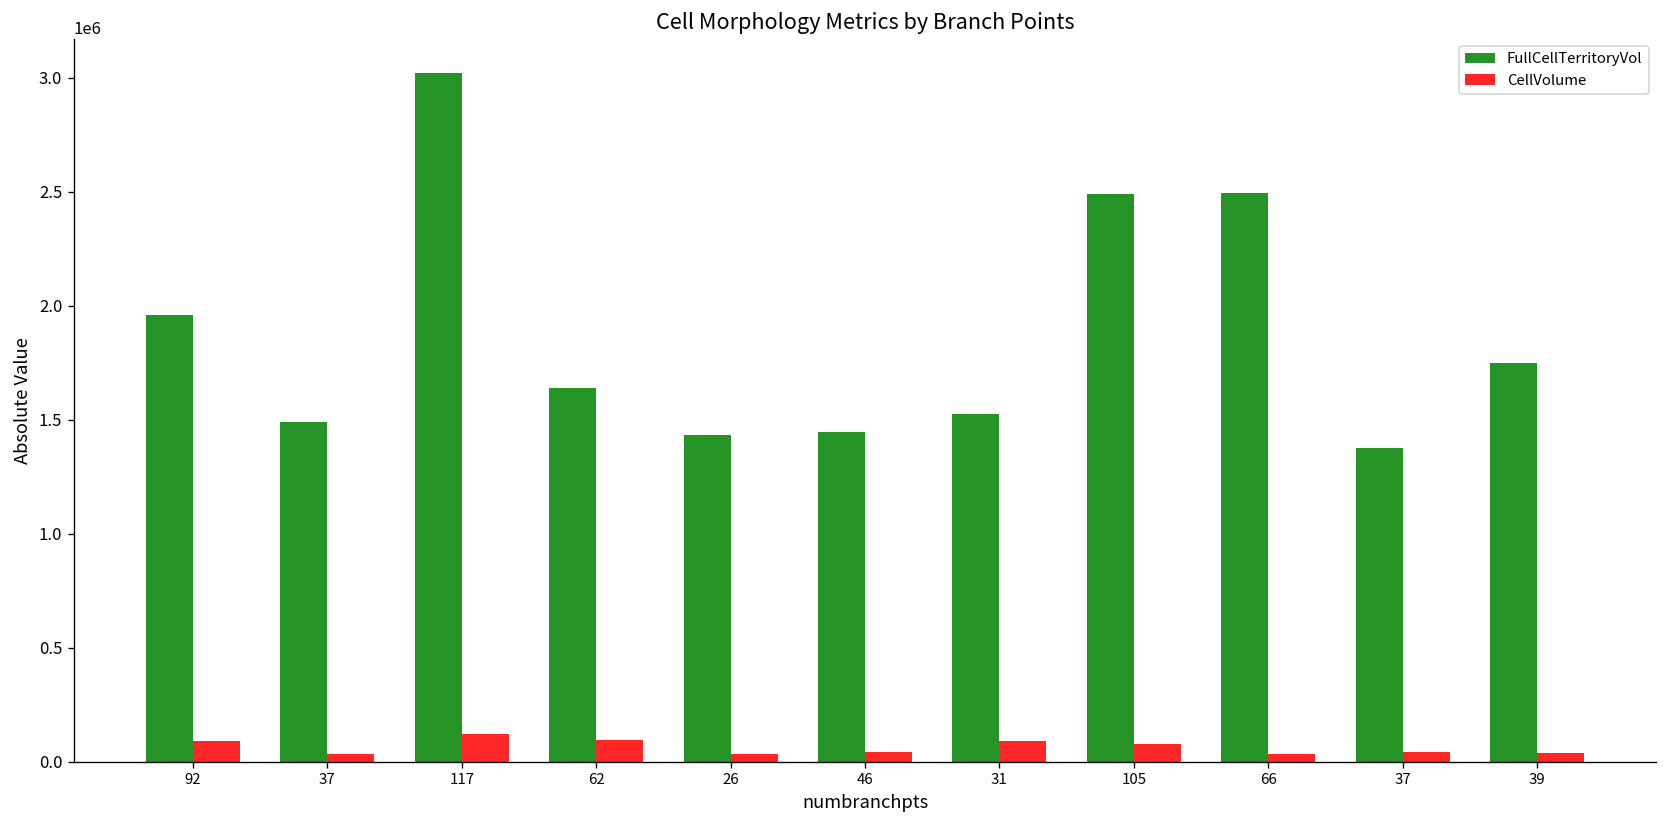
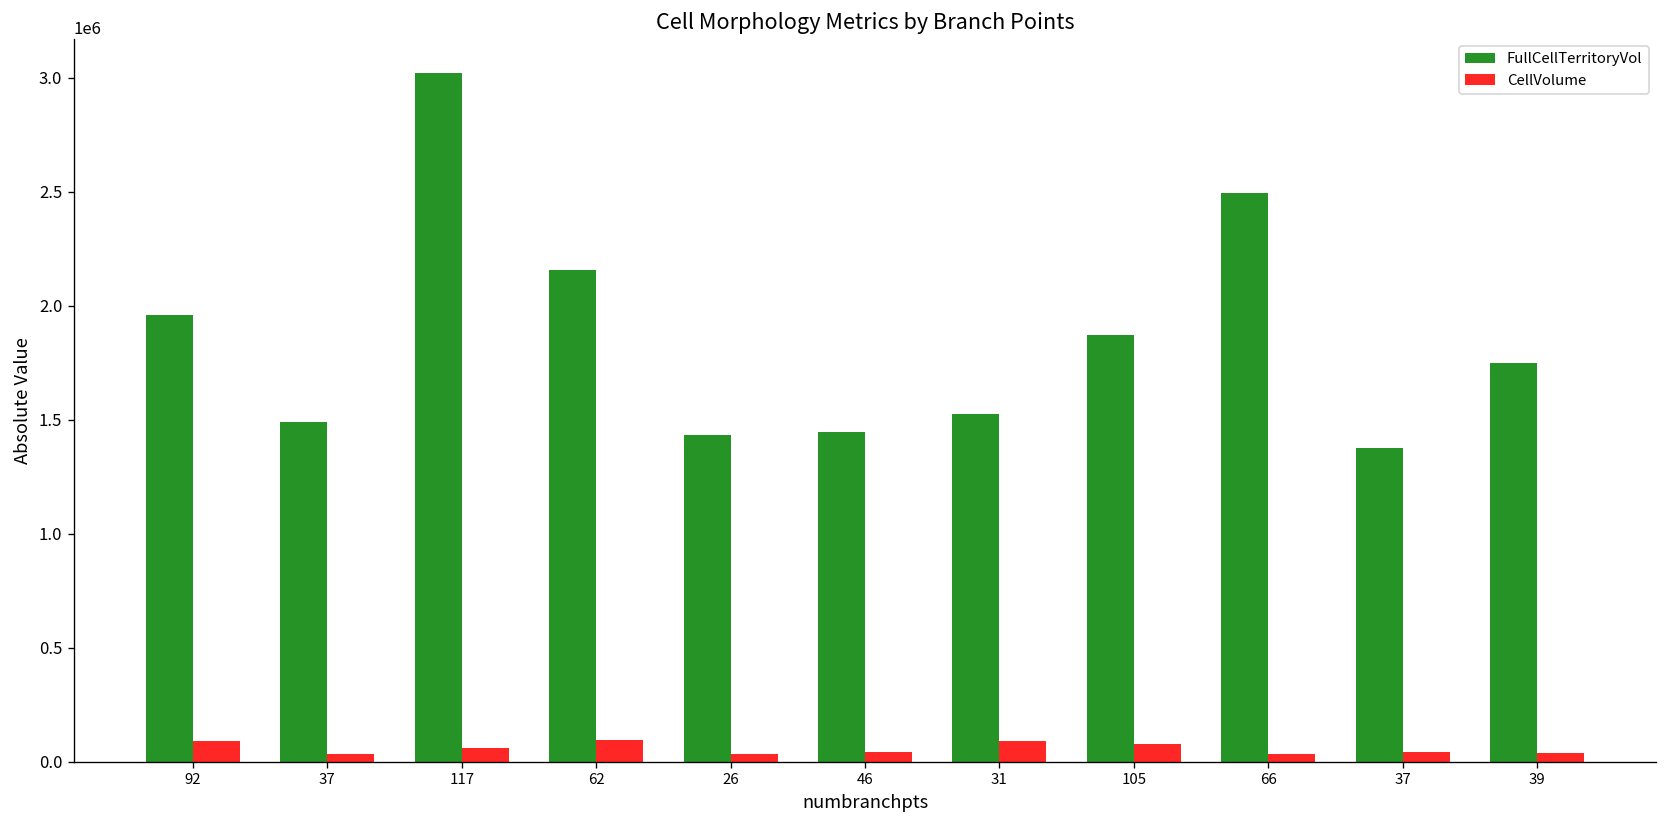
  {
    "FullCellTerritoryVol": {
      "92": 1960000,
      "117": 3020000,
-     "62": 1640000,
+     "62": 2160000,
      "26": 1430000,
      "46": 1440000,
      "31": 1530000,
-     "105": 2490000,
+     "105": 1870000,
      "66": 2500000,
      "39": 1750000
    },
    "CellVolume": {
      "92": 90000,
-     "117": 120000,
+     "117": 60000,
      "62": 90000,
      "26": 30000,
      "46": 40000,
      "31": 90000,
      "105": 80000,
      "66": 30000,
      "39": 40000
    }
  }
